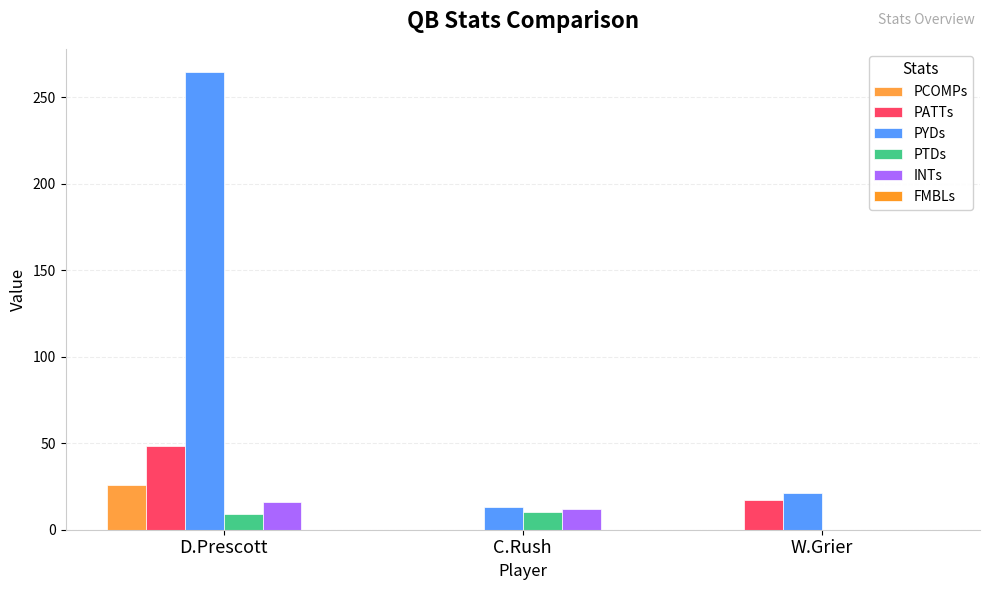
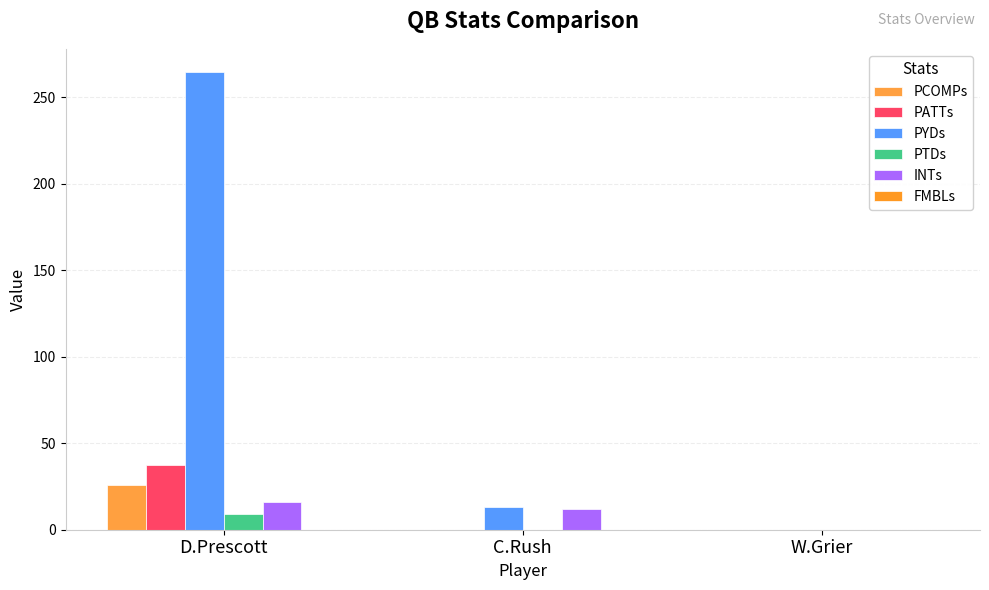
  {
    "PATTs": {
-     "D.Prescott": 49,
+     "D.Prescott": 37,
      "C.Rush": 0,
-     "W.Grier": 17
+     "W.Grier": 0
    },
    "PYDs": {
      "D.Prescott": 265,
      "C.Rush": 13,
-     "W.Grier": 21
+     "W.Grier": 0
    },
    "PTDs": {
      "D.Prescott": 9,
-     "C.Rush": 10,
+     "C.Rush": 0,
      "W.Grier": 0
    },
    "INTs": {
      "D.Prescott": 16,
      "C.Rush": 12,
      "W.Grier": 0
    }
  }
